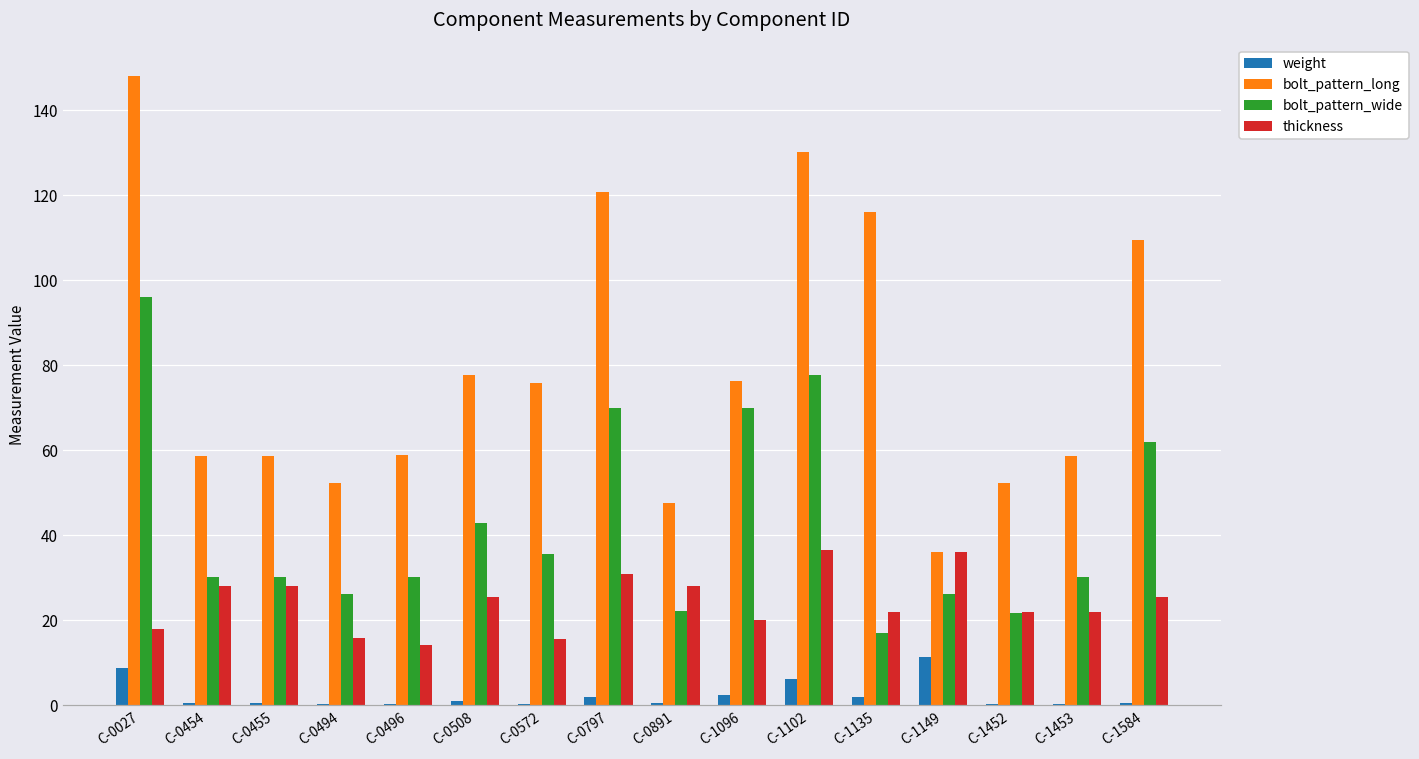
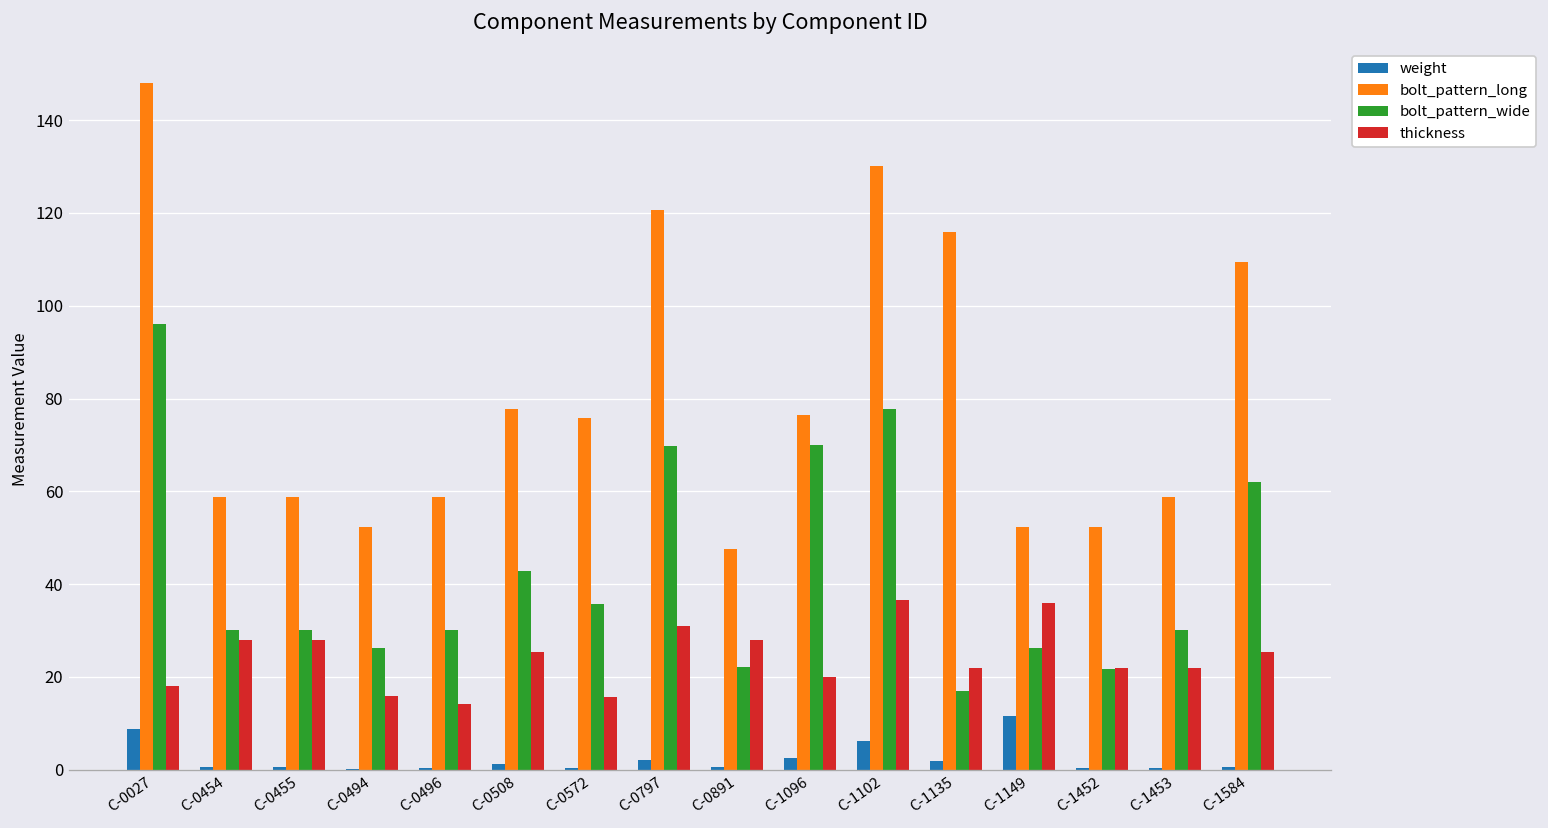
  {
    "weight": {
      "C-0027": 9,
      "C-0508": 1,
      "C-0797": 2,
      "C-1096": 3,
      "C-1102": 6,
      "C-1135": 2,
      "C-1149": 12
    },
    "bolt_pattern_long": {
      "C-0027": 148,
      "C-0454": 59,
      "C-0455": 59,
      "C-0494": 52,
      "C-0496": 59,
      "C-0508": 78,
      "C-0572": 76,
      "C-0797": 121,
      "C-0891": 48,
      "C-1096": 76,
      "C-1102": 130,
      "C-1135": 116,
-     "C-1149": 36,
+     "C-1149": 52,
      "C-1452": 52,
      "C-1453": 59,
      "C-1584": 109
    },
    "bolt_pattern_wide": {
      "C-0027": 96,
      "C-0454": 30,
      "C-0455": 30,
      "C-0494": 26,
      "C-0496": 30,
      "C-0508": 43,
      "C-0572": 36,
      "C-0797": 70,
      "C-0891": 22,
      "C-1096": 70,
      "C-1102": 78,
      "C-1135": 17,
      "C-1149": 26,
      "C-1452": 22,
      "C-1453": 30,
      "C-1584": 62
    },
    "thickness": {
      "C-0027": 18,
      "C-0454": 28,
      "C-0455": 28,
      "C-0494": 16,
      "C-0496": 14,
      "C-0508": 25,
      "C-0572": 16,
      "C-0797": 31,
      "C-0891": 28,
      "C-1096": 20,
      "C-1102": 37,
      "C-1135": 22,
      "C-1149": 36,
      "C-1452": 22,
      "C-1453": 22,
      "C-1584": 25
    }
  }
